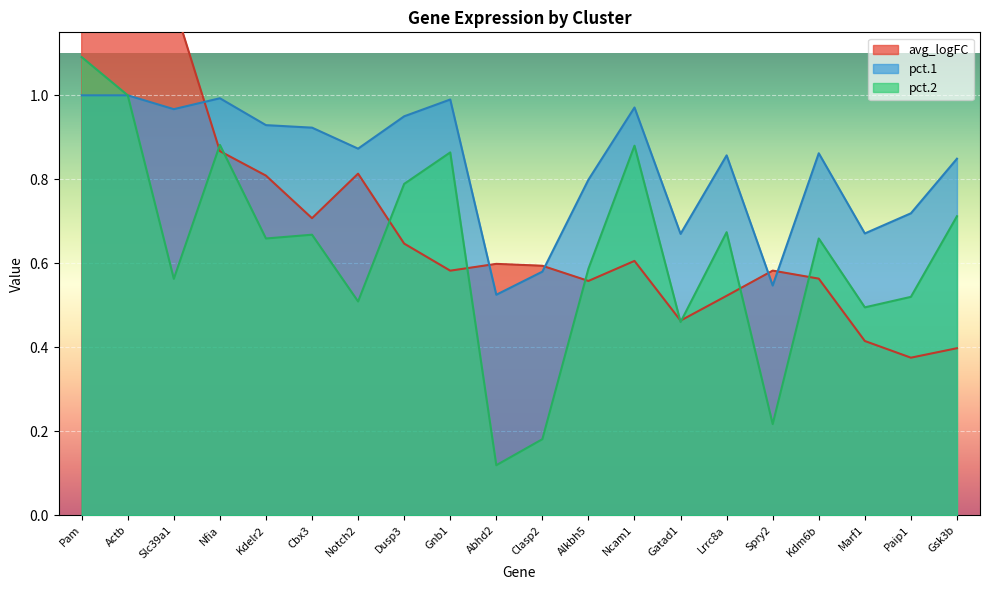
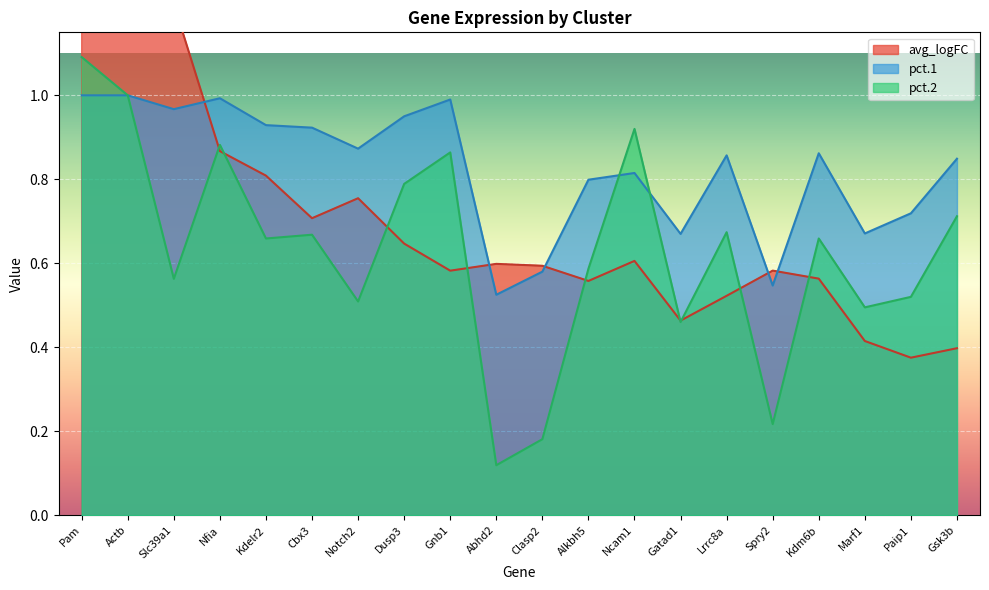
  {
    "avg_logFC": {
      "Nfia": 0.87,
      "Kdelr2": 0.81,
      "Cbx3": 0.71,
-     "Notch2": 0.81,
+     "Notch2": 0.75,
      "Dusp3": 0.65,
      "Gnb1": 0.58,
      "Abhd2": 0.60,
      "Clasp2": 0.59,
      "Alkbh5": 0.56,
      "Ncam1": 0.61,
      "Lrrc8a": 0.52,
      "Spry2": 0.58,
      "Kdm6b": 0.56,
      "Marf1": 0.41,
      "Paip1": 0.38,
      "Gsk3b": 0.40
    },
    "pct.1": {
      "Pam": 1.00,
      "Slc39a1": 0.97,
      "Nfia": 0.99,
      "Kdelr2": 0.93,
      "Cbx3": 0.92,
      "Notch2": 0.87,
      "Dusp3": 0.95,
      "Gnb1": 0.99,
      "Abhd2": 0.53,
      "Clasp2": 0.58,
      "Alkbh5": 0.80,
-     "Ncam1": 0.97,
+     "Ncam1": 0.82,
      "Gatad1": 0.67,
      "Lrrc8a": 0.86,
      "Spry2": 0.55,
      "Kdm6b": 0.86,
      "Marf1": 0.67,
      "Paip1": 0.72,
      "Gsk3b": 0.85
    },
    "pct.2": {
      "Pam": 1.09,
      "Slc39a1": 0.56,
      "Nfia": 0.88,
      "Kdelr2": 0.66,
      "Cbx3": 0.67,
      "Notch2": 0.51,
      "Dusp3": 0.79,
      "Gnb1": 0.86,
      "Abhd2": 0.12,
      "Clasp2": 0.18,
      "Alkbh5": 0.59,
-     "Ncam1": 0.88,
+     "Ncam1": 0.92,
      "Lrrc8a": 0.67,
      "Spry2": 0.22,
      "Kdm6b": 0.66,
      "Marf1": 0.50,
      "Paip1": 0.52,
      "Gsk3b": 0.71
    }
  }
